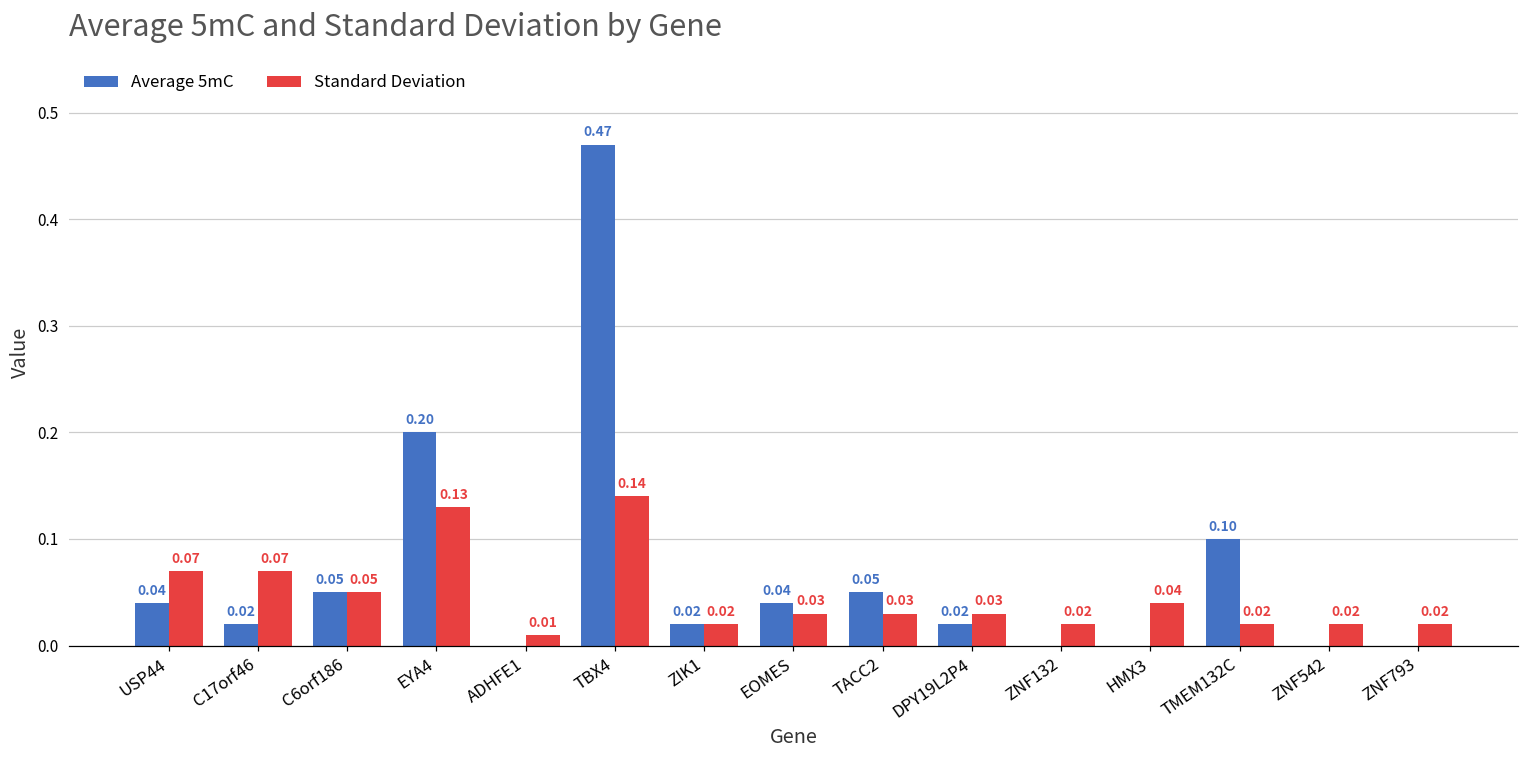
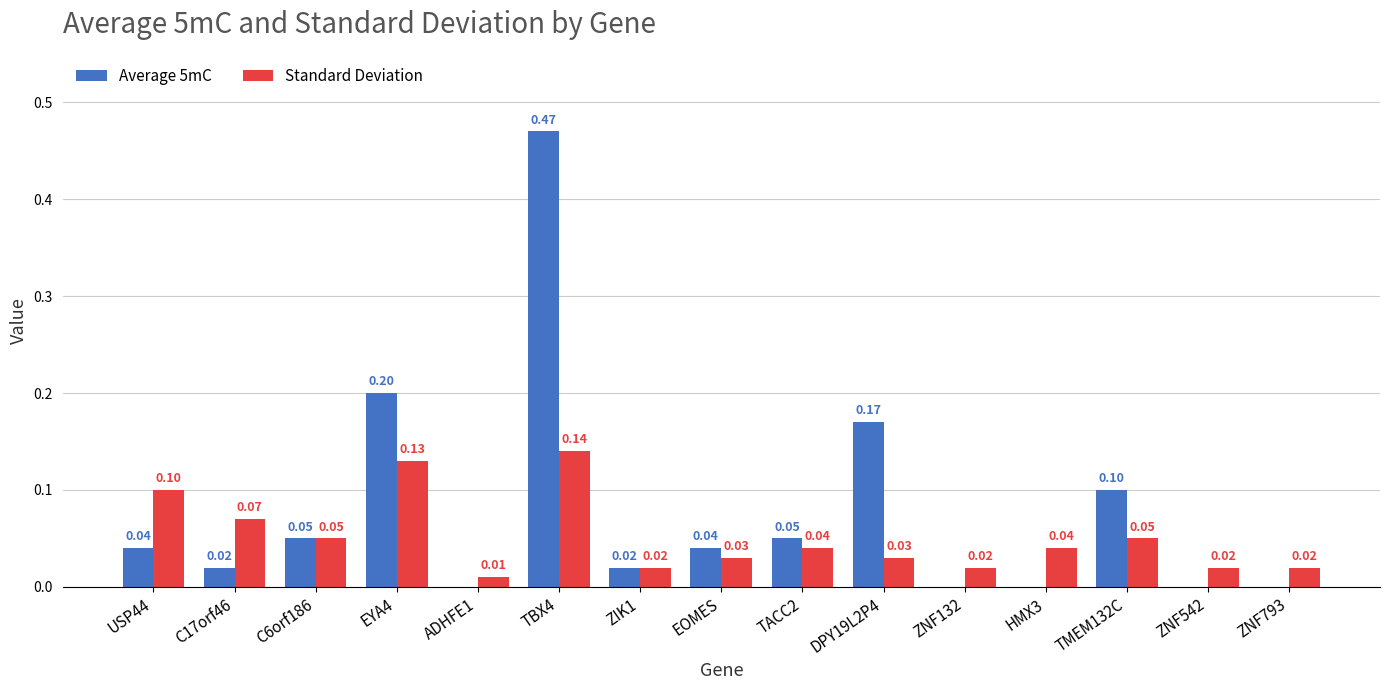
  {
    "Average 5mC": {
      "USP44": 0.04,
      "C17orf46": 0.02,
      "C6orf186": 0.05,
      "EYA4": 0.20,
      "TBX4": 0.47,
      "ZIK1": 0.02,
      "EOMES": 0.04,
      "TACC2": 0.05,
-     "DPY19L2P4": 0.02,
+     "DPY19L2P4": 0.17,
      "TMEM132C": 0.10
    },
    "Standard Deviation": {
-     "USP44": 0.07,
+     "USP44": 0.10,
      "C17orf46": 0.07,
      "C6orf186": 0.05,
      "EYA4": 0.13,
      "ADHFE1": 0.01,
      "TBX4": 0.14,
      "ZIK1": 0.02,
      "EOMES": 0.03,
-     "TACC2": 0.03,
+     "TACC2": 0.04,
      "DPY19L2P4": 0.03,
      "ZNF132": 0.02,
      "HMX3": 0.04,
-     "TMEM132C": 0.02,
+     "TMEM132C": 0.05,
      "ZNF542": 0.02,
      "ZNF793": 0.02
    }
  }
